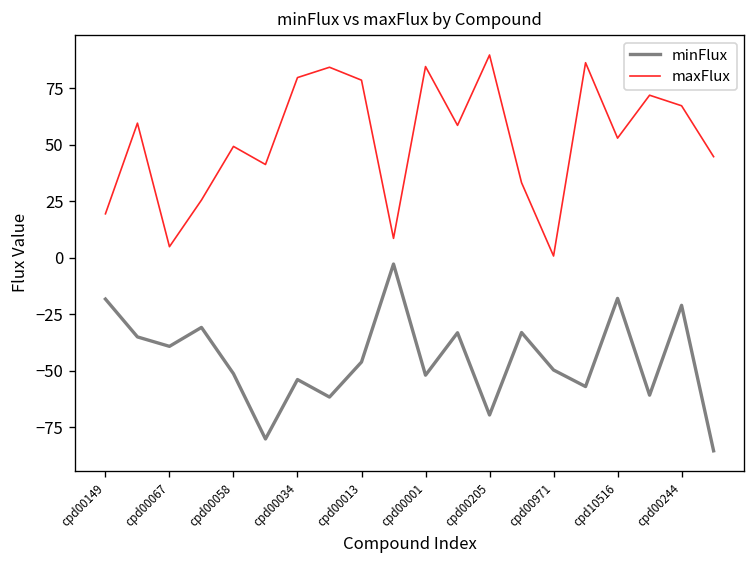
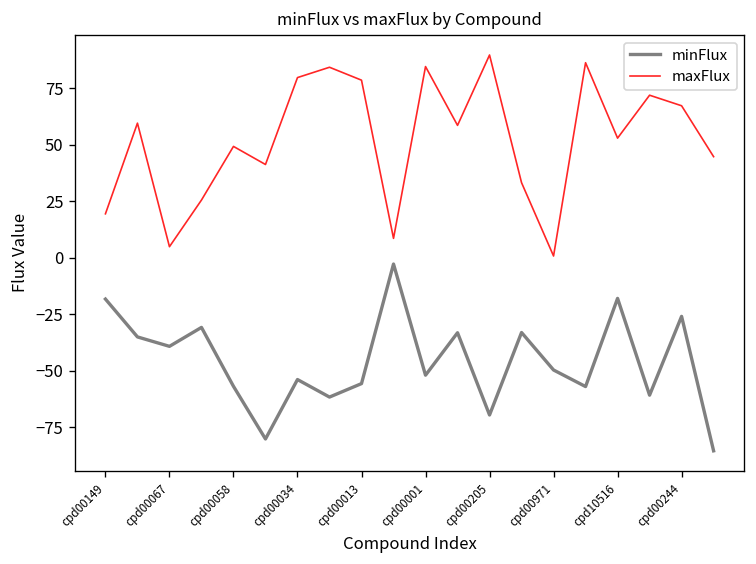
  {
    "minFlux": {
      "cpd00149": -18,
      "cpd00067": -39,
-     "cpd00058": -51,
+     "cpd00058": -57,
      "cpd00034": -54,
-     "cpd00013": -46,
+     "cpd00013": -56,
      "cpd00001": -52,
      "cpd00205": -69,
      "cpd00971": -50,
      "cpd10516": -18,
-     "cpd00244": -21
+     "cpd00244": -26
    },
    "maxFlux": {
      "cpd00149": 19,
      "cpd00067": 5,
      "cpd00058": 49,
      "cpd00034": 80,
      "cpd00013": 79,
      "cpd00001": 85,
      "cpd00205": 90,
      "cpd00971": 1,
      "cpd10516": 53,
      "cpd00244": 67
    }
  }
